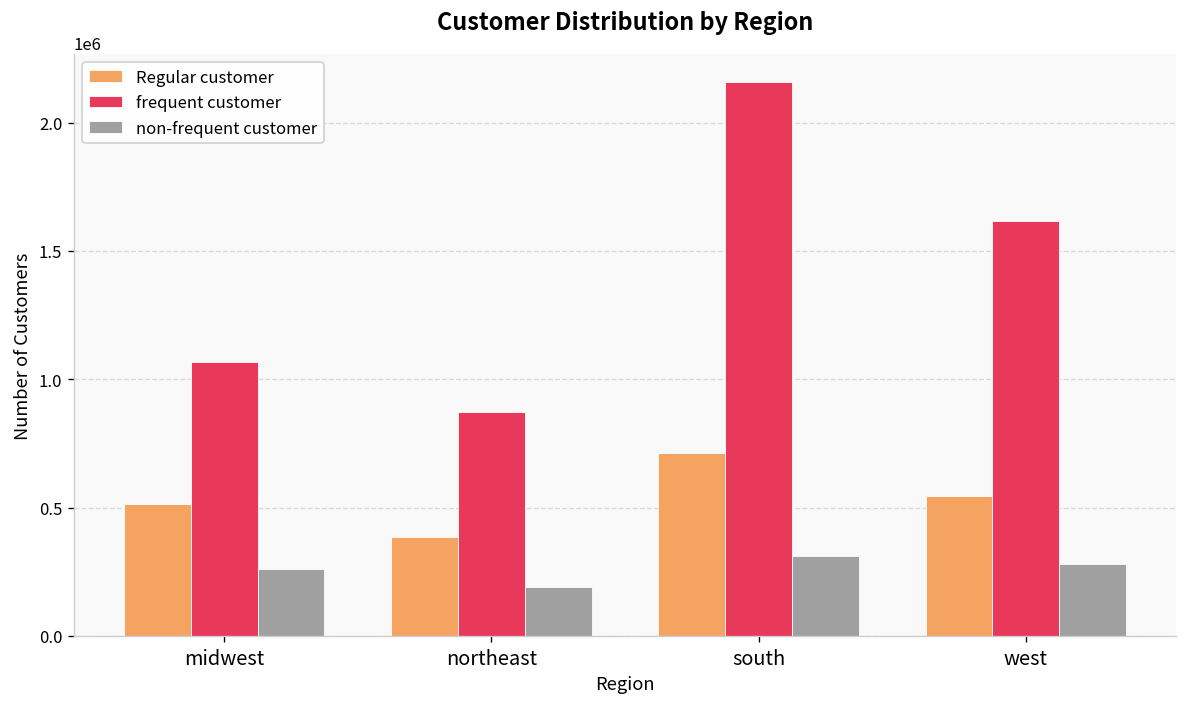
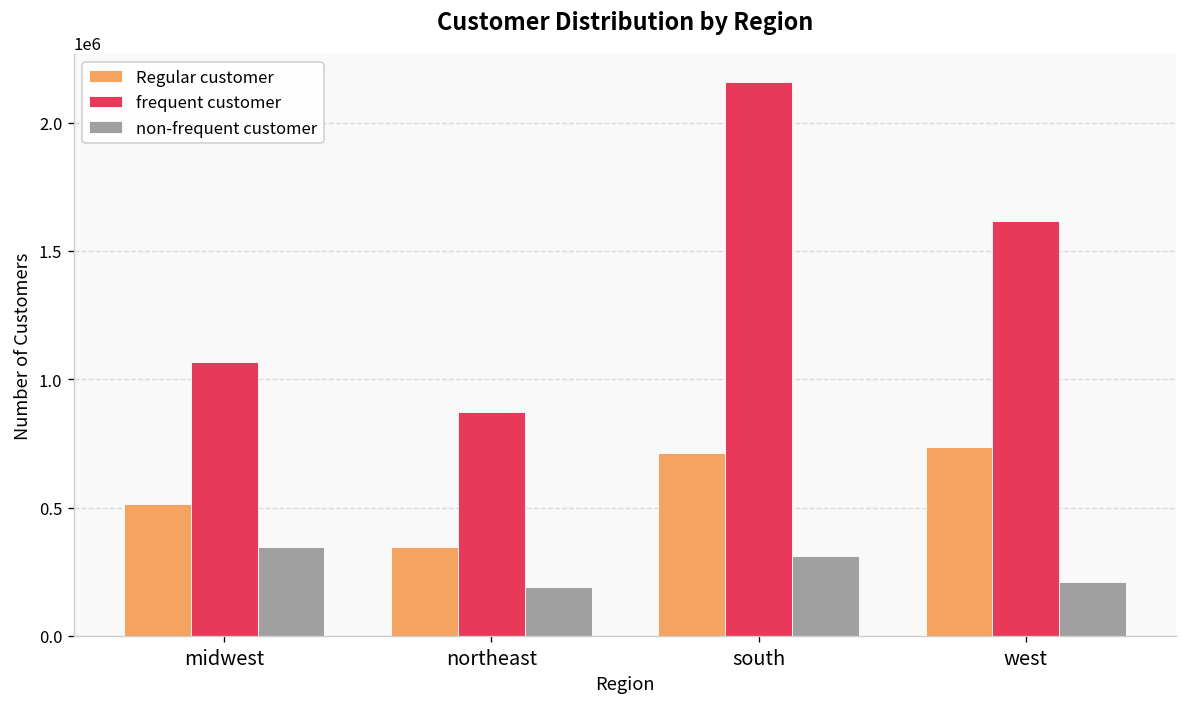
  {
    "Regular customer": {
      "midwest": 510000,
-     "northeast": 390000,
+     "northeast": 340000,
      "south": 710000,
-     "west": 550000
+     "west": 730000
    },
    "frequent customer": {
      "midwest": 1070000,
      "northeast": 870000,
      "south": 2160000,
      "west": 1610000
    },
    "non-frequent customer": {
-     "midwest": 260000,
+     "midwest": 350000,
      "northeast": 190000,
      "south": 310000,
-     "west": 280000
+     "west": 210000
    }
  }
